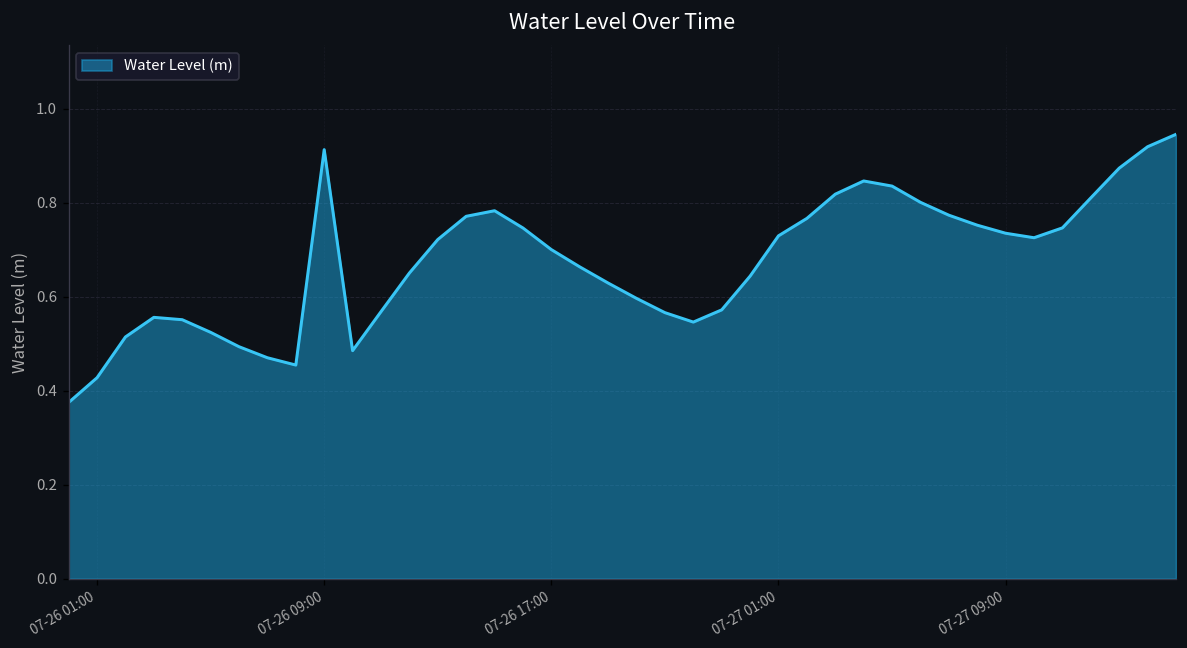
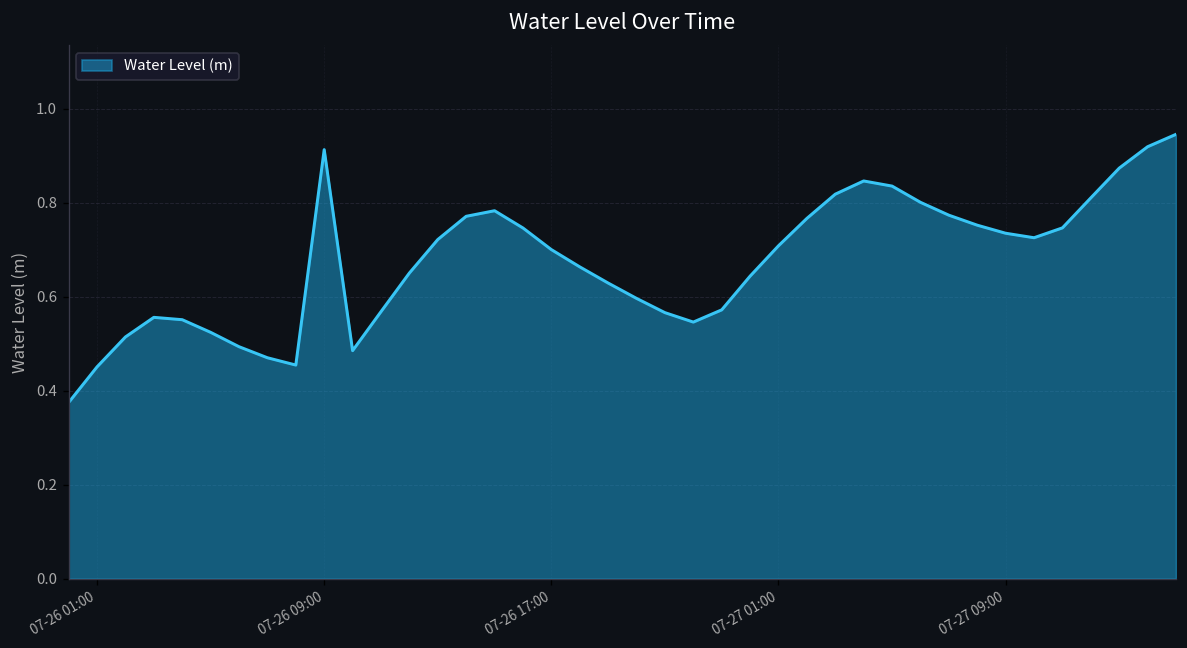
  {
-   "07-26 01:00": 0.43,
+   "07-26 01:00": 0.45,
    "07-26 09:00": 0.91,
    "07-26 17:00": 0.70,
-   "07-27 01:00": 0.73,
+   "07-27 01:00": 0.71,
    "07-27 09:00": 0.74
  }
